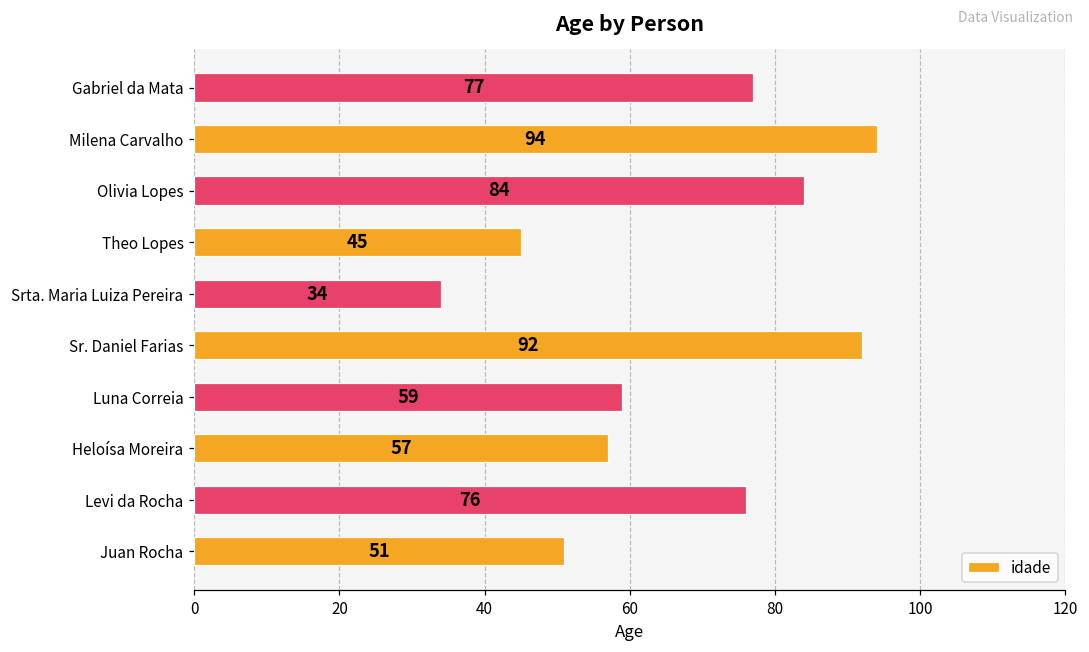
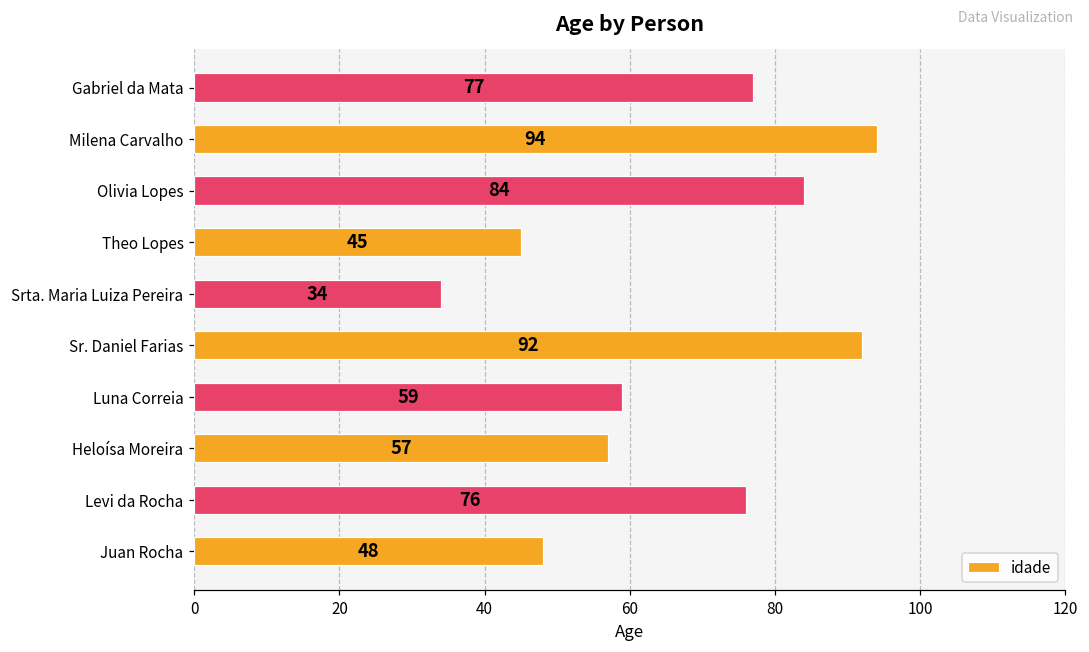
  {
    "Gabriel da Mata": 77,
    "Milena Carvalho": 94,
    "Olivia Lopes": 84,
    "Theo Lopes": 45,
    "Srta. Maria Luiza Pereira": 34,
    "Sr. Daniel Farias": 92,
    "Luna Correia": 59,
    "Heloísa Moreira": 57,
    "Levi da Rocha": 76,
-   "Juan Rocha": 51
+   "Juan Rocha": 48
  }
